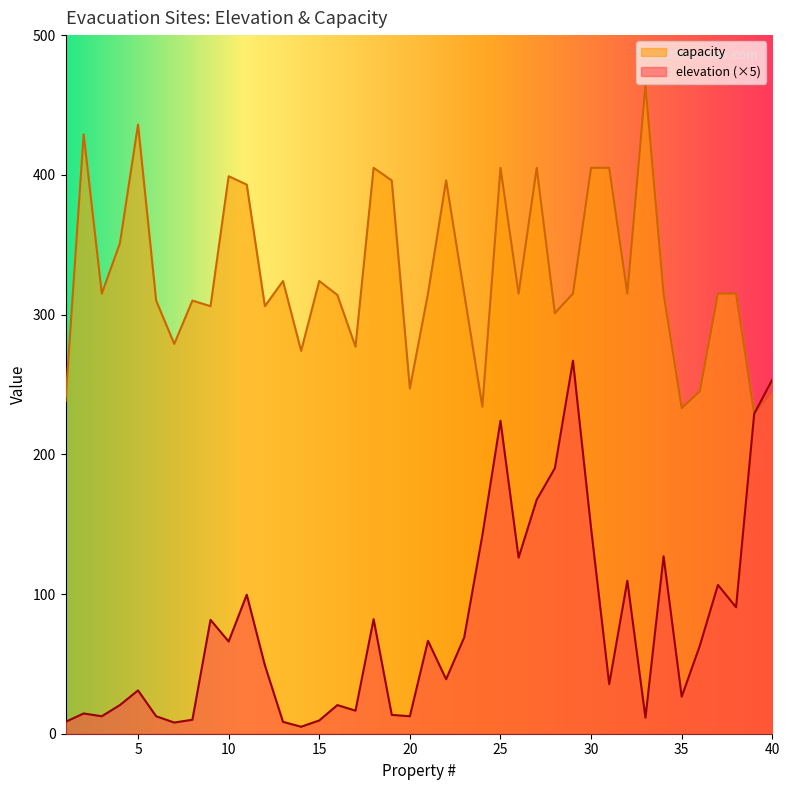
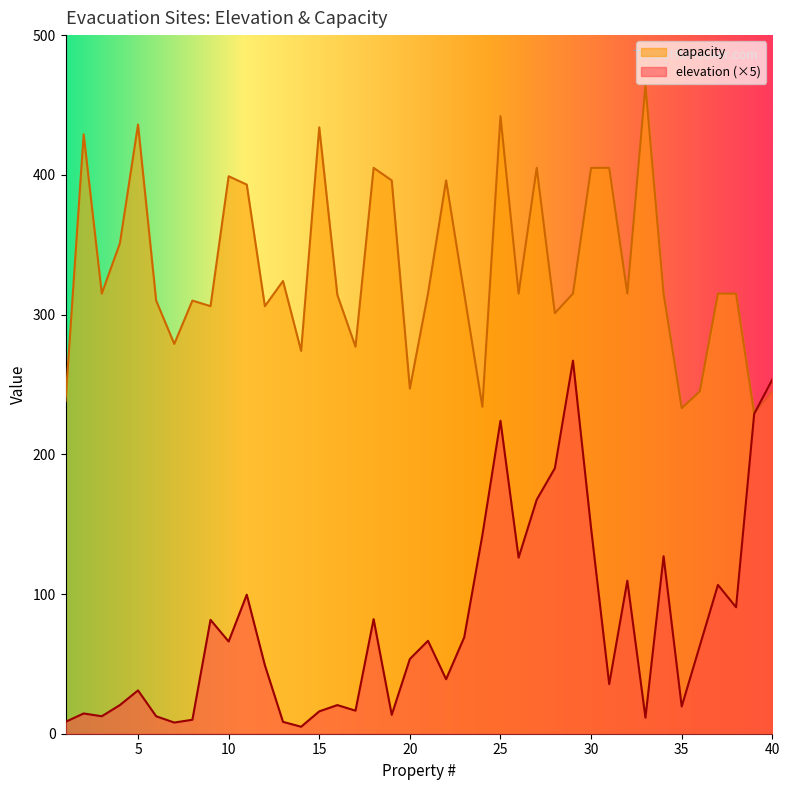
  {
    "capacity": {
      "5": 436,
      "10": 399,
-     "15": 324,
+     "15": 434,
      "20": 247,
-     "25": 405,
+     "25": 442,
      "30": 405,
      "35": 233,
      "40": 245
    },
    "elevation (×5)": {
      "5": 31,
      "10": 66,
-     "15": 10,
-     "20": 13,
+     "15": 16,
+     "20": 54,
      "25": 224,
      "30": 147,
-     "35": 27,
+     "35": 20,
      "40": 254
    }
  }
